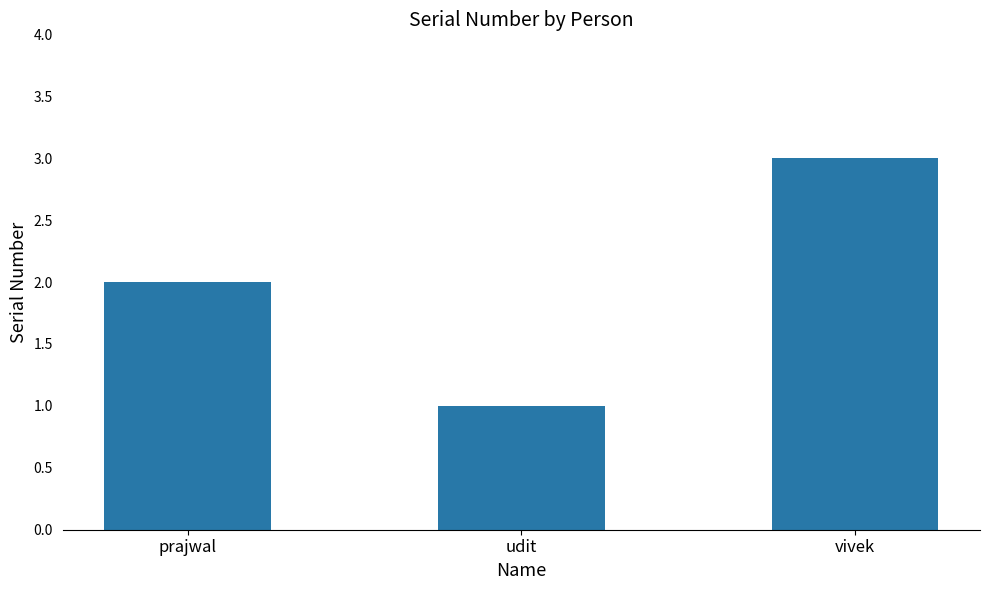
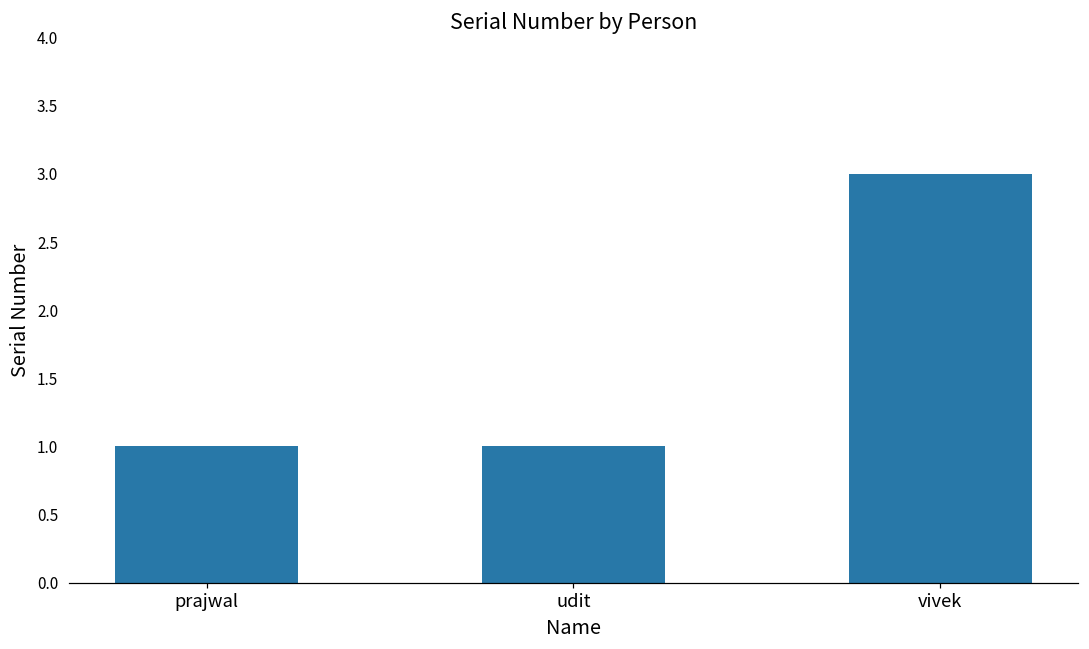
  {
-   "prajwal": 2,
+   "prajwal": 1,
    "udit": 1,
    "vivek": 3
  }
